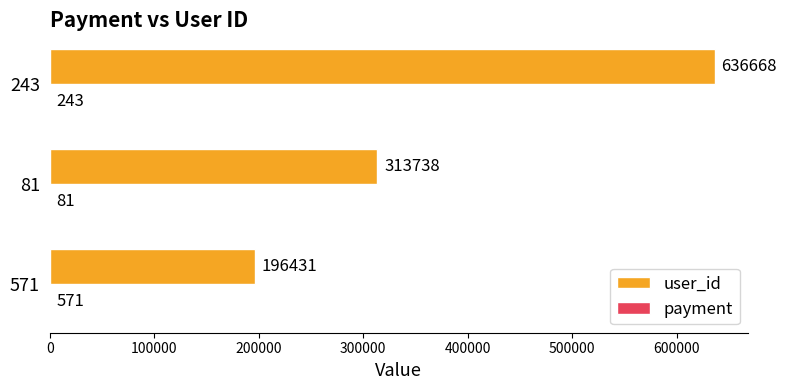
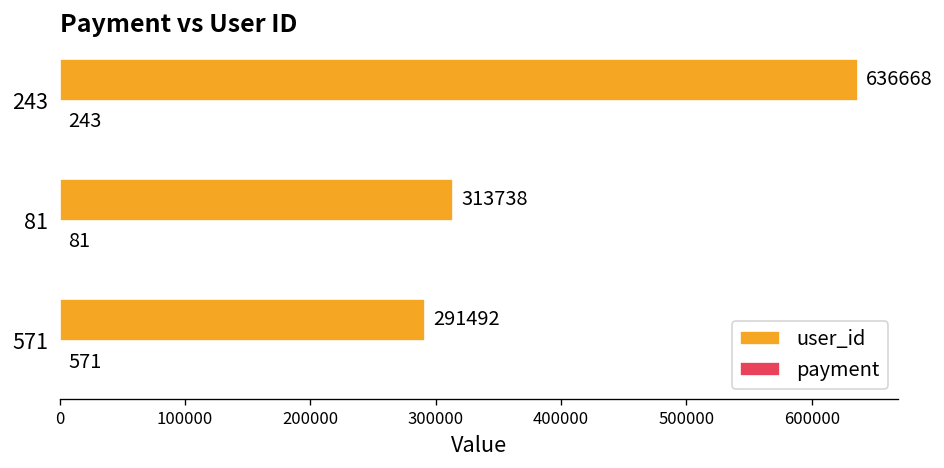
  {
    "user_id": {
      "243": 636668,
      "81": 313738,
-     "571": 196431
+     "571": 291492
    },
    "payment": {
      "243": 243,
      "81": 81,
      "571": 571
    }
  }
